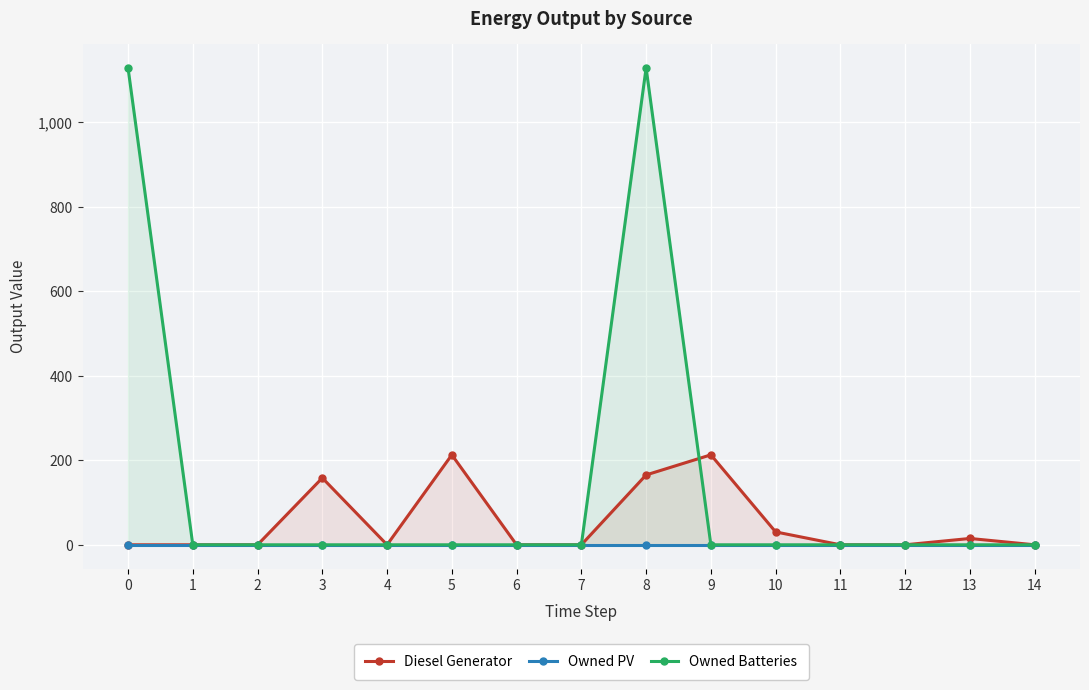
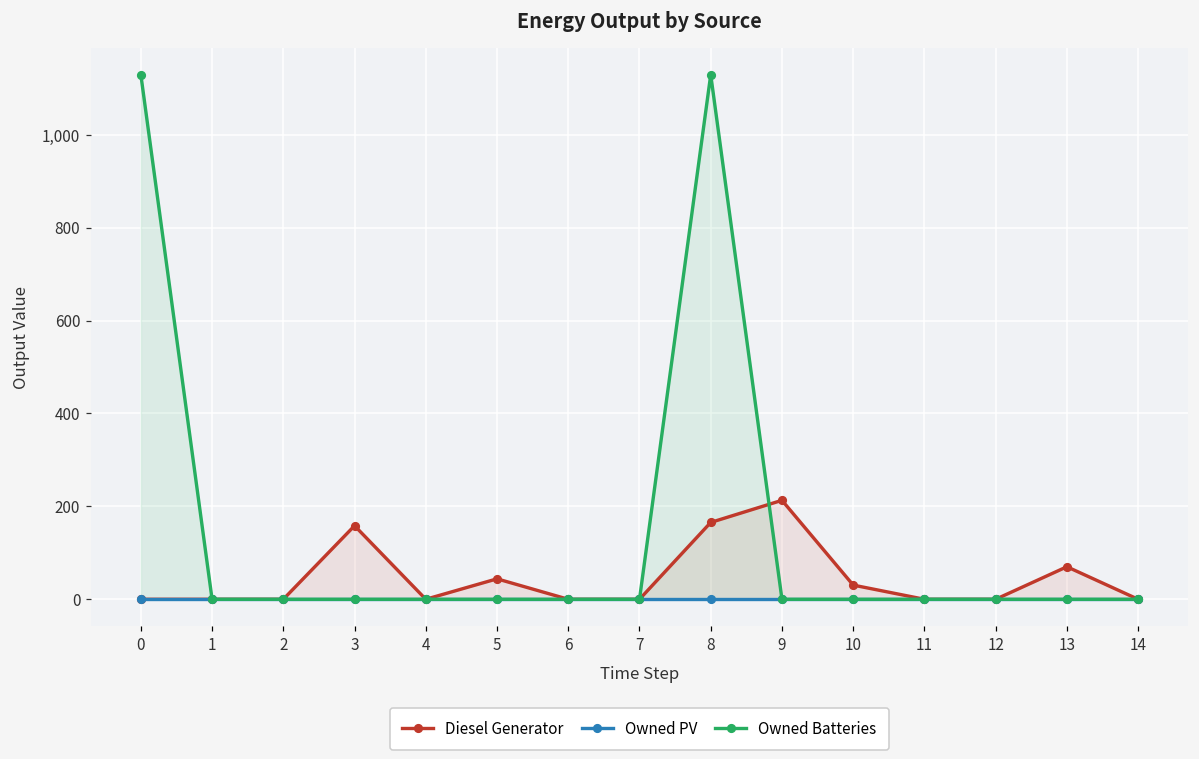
  {
    "Diesel Generator": {
      "3": "160",
-     "5": "210",
+     "5": "40",
      "8": "170",
      "9": "210",
      "10": "30",
-     "13": "20"
+     "13": "70"
    },
    "Owned PV": {
      "8": "0"
    },
    "Owned Batteries": {
      "0": "1,130",
      "8": "1,130"
    }
  }
